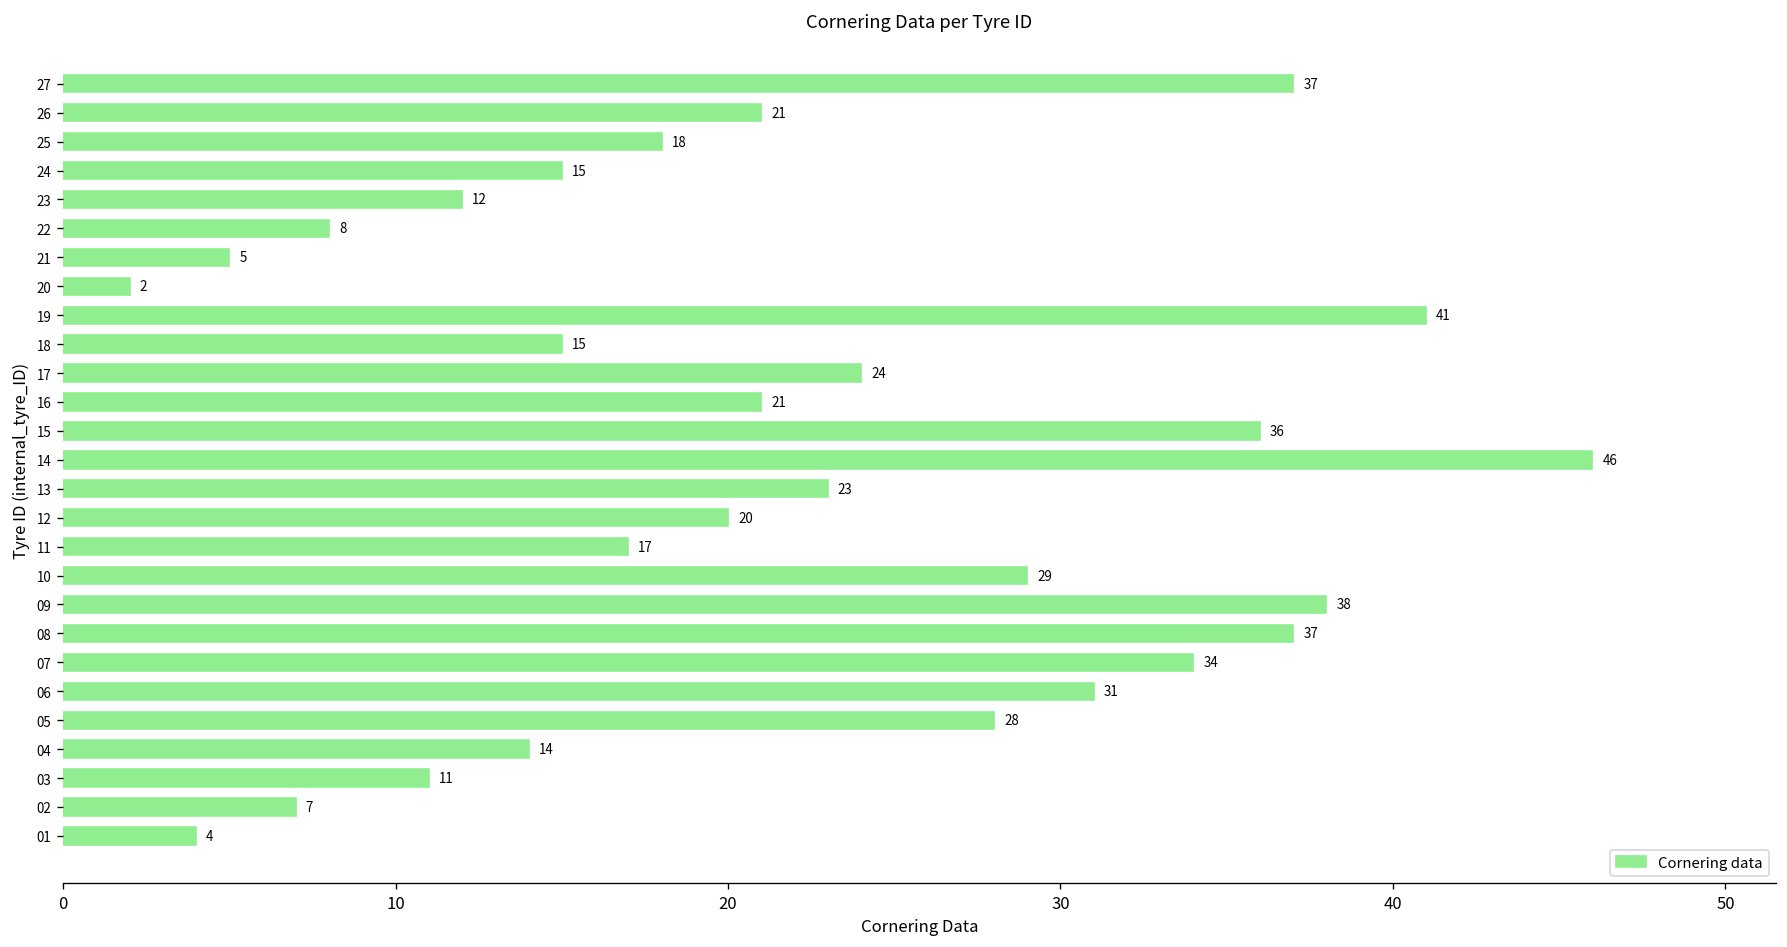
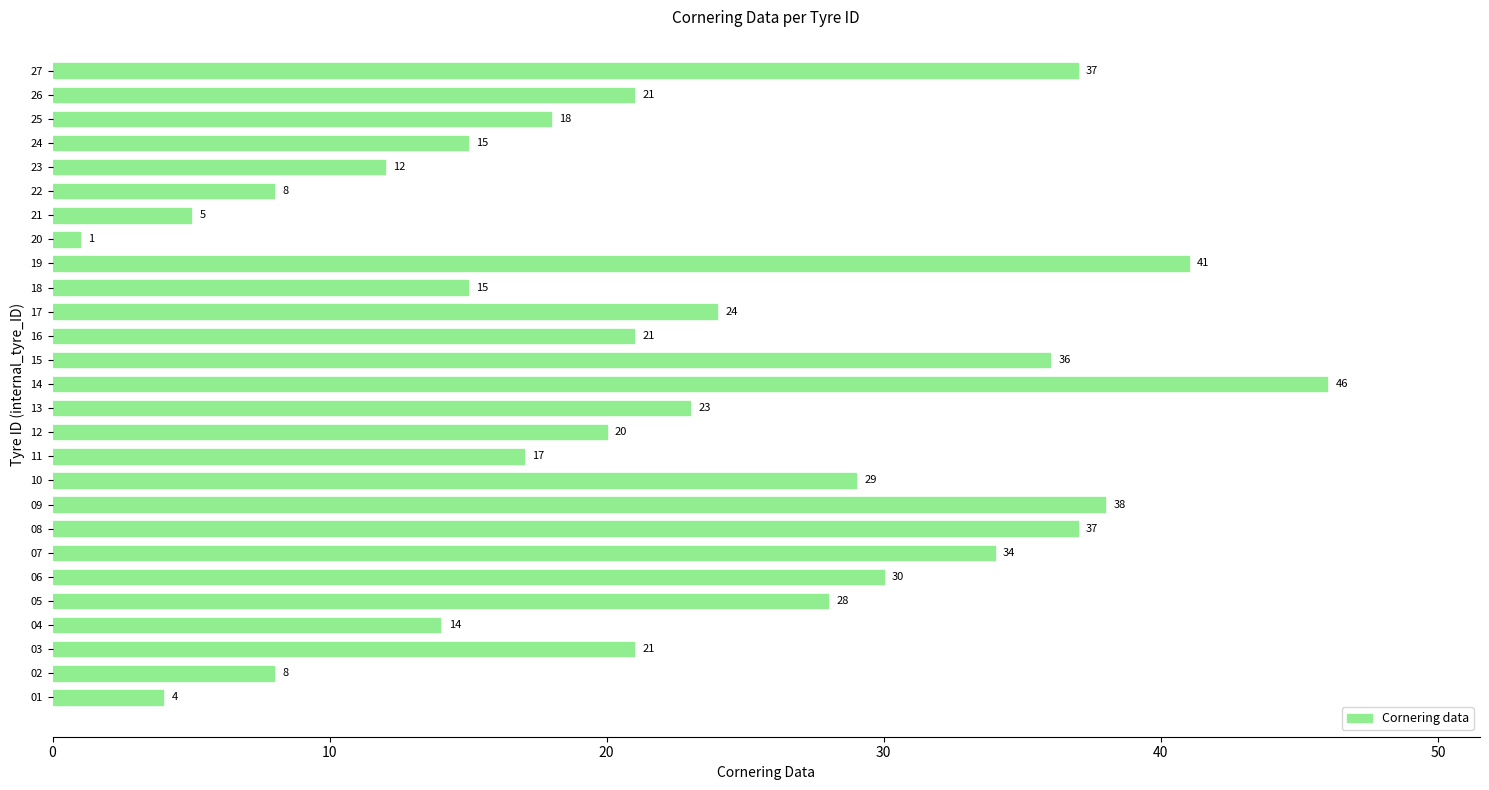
  {
    "27": 37,
    "26": 21,
    "25": 18,
    "24": 15,
    "23": 12,
    "22": 8,
    "21": 5,
-   "20": 2,
+   "20": 1,
    "19": 41,
    "18": 15,
    "17": 24,
    "16": 21,
    "15": 36,
    "14": 46,
    "13": 23,
    "12": 20,
    "11": 17,
    "10": 29,
    "09": 38,
    "08": 37,
    "07": 34,
-   "06": 31,
+   "06": 30,
    "05": 28,
    "04": 14,
-   "03": 11,
-   "02": 7,
+   "03": 21,
+   "02": 8,
    "01": 4
  }
